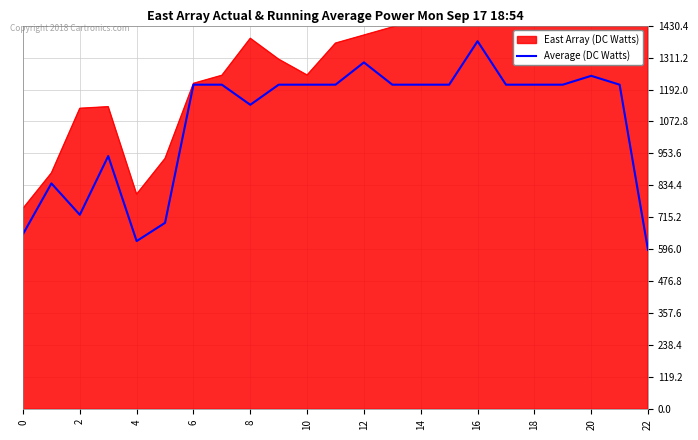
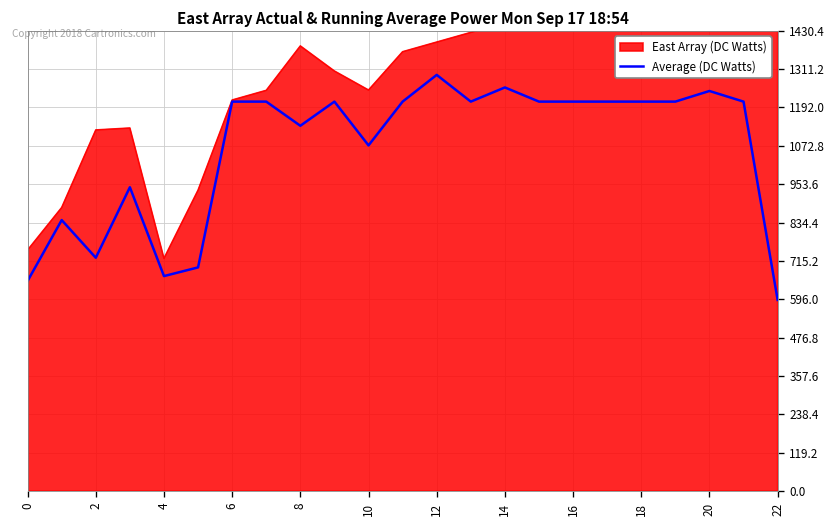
  {
    "East Array (DC Watts)": {
      "0": 750,
      "2": 1120,
-     "4": 800,
+     "4": 720,
      "8": 1380,
      "10": 1250,
      "12": 1400
    },
    "Average (DC Watts)": {
      "0": 650,
      "2": 730,
-     "4": 630,
+     "4": 670,
      "8": 1140,
-     "10": 1210,
+     "10": 1070,
      "12": 1290,
-     "14": 1210,
-     "16": 1370,
+     "14": 1250,
+     "16": 1210,
      "18": 1210,
      "20": 1240,
      "22": 590
    }
  }
